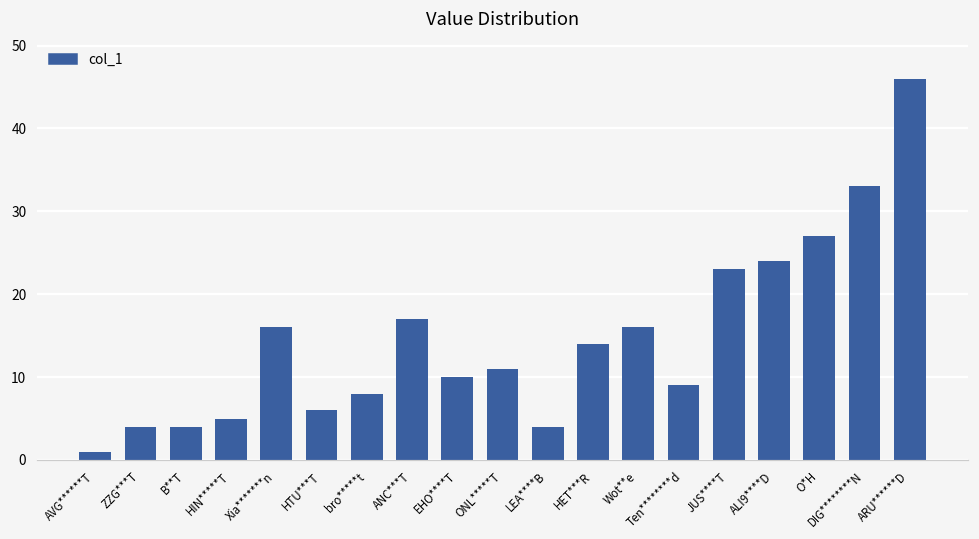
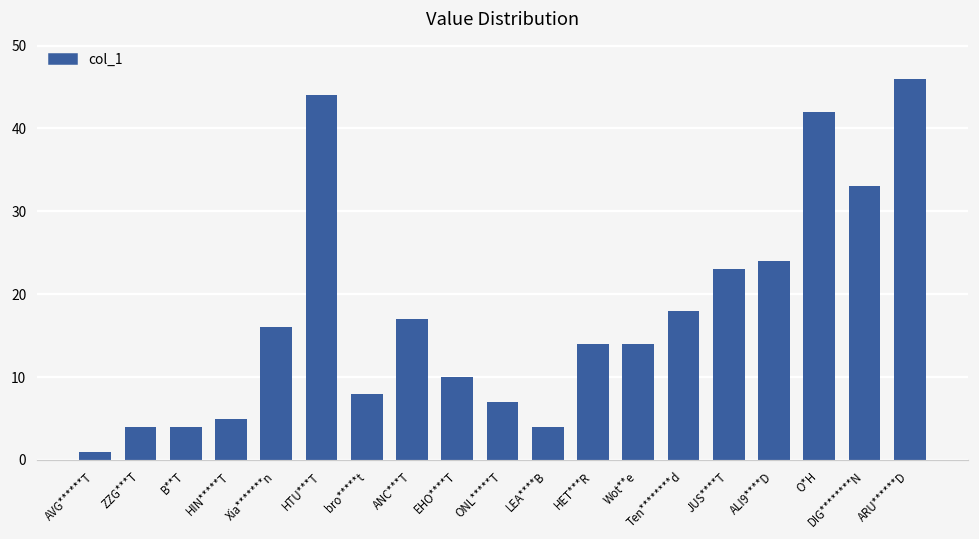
  {
    "AVG******T": 1,
    "ZZG***T": 4,
    "B**T": 4,
    "HIN*****T": 5,
    "Xia*******n": 16,
-   "HTU***T": 6,
+   "HTU***T": 44,
    "bro*****t": 8,
    "ANC***T": 17,
    "EHO****T": 10,
-   "ONL*****T": 11,
+   "ONL*****T": 7,
    "LEA****B": 4,
    "HET***R": 14,
-   "Wot**e": 16,
-   "Ten********d": 9,
+   "Wot**e": 14,
+   "Ten********d": 18,
    "JUS****T": 23,
    "ALI9****D": 24,
-   "O*H": 27,
+   "O*H": 42,
    "DIG********N": 33,
    "ARU******D": 46
  }
